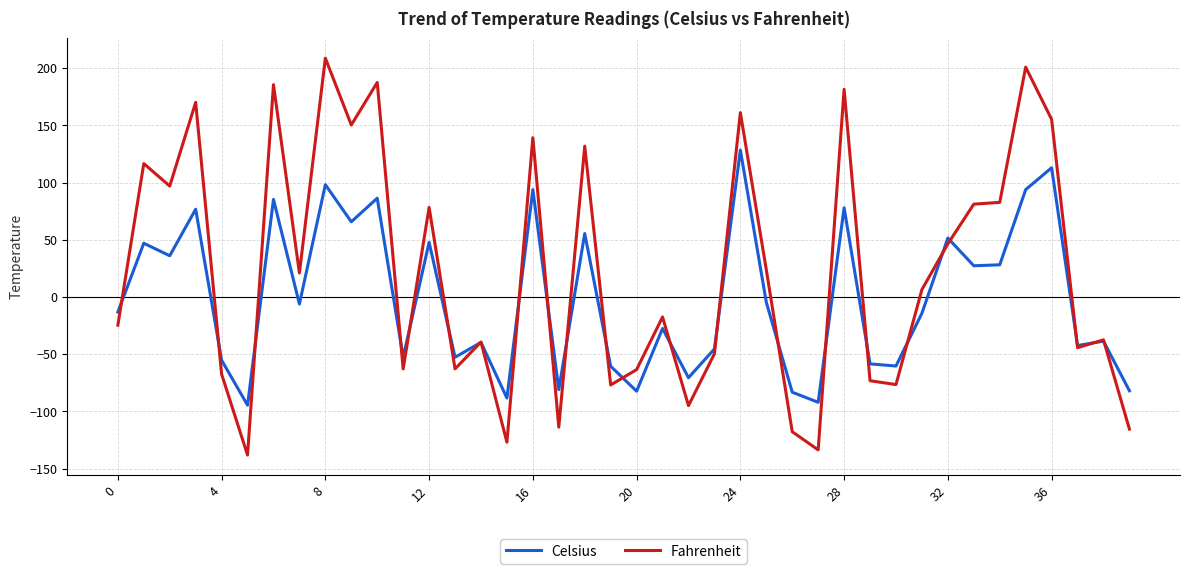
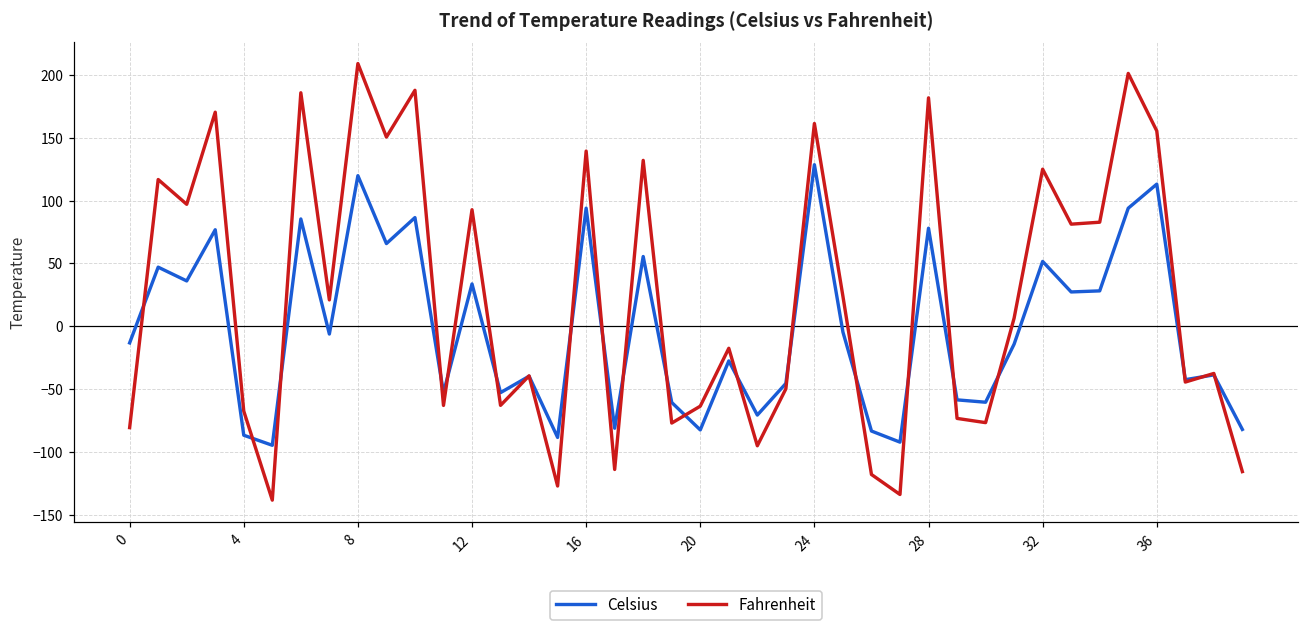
  {
    "Celsius": {
      "0": -13,
-     "4": -55,
-     "8": 98,
-     "12": 48,
+     "4": -87,
+     "8": 120,
+     "12": 34,
      "16": 94,
      "20": -82,
      "24": 128,
      "28": 78,
      "32": 52,
      "36": 113
    },
    "Fahrenheit": {
-     "0": -25,
+     "0": -80,
      "4": -67,
      "8": 209,
-     "12": 78,
+     "12": 93,
      "16": 139,
      "20": -63,
      "24": 161,
      "28": 182,
-     "32": 47,
+     "32": 125,
      "36": 155
    }
  }
